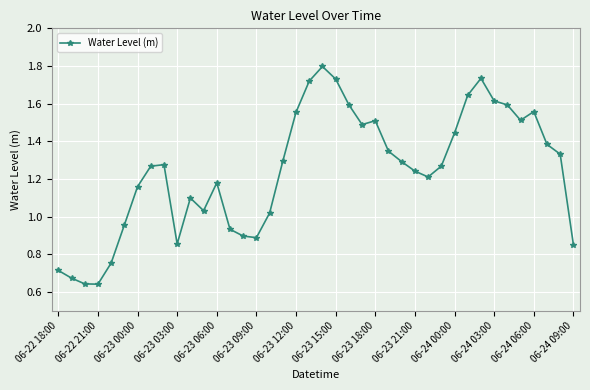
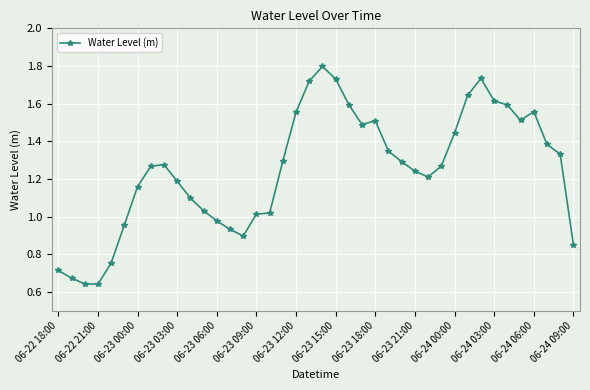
  {
    "06-22 18:00": 0.71,
    "06-22 21:00": 0.64,
    "06-23 00:00": 1.16,
-   "06-23 03:00": 0.85,
-   "06-23 06:00": 1.18,
-   "06-23 09:00": 0.89,
+   "06-23 03:00": 1.19,
+   "06-23 06:00": 0.98,
+   "06-23 09:00": 1.01,
    "06-23 12:00": 1.55,
    "06-23 15:00": 1.73,
    "06-23 18:00": 1.51,
    "06-23 21:00": 1.24,
    "06-24 00:00": 1.44,
    "06-24 03:00": 1.61,
    "06-24 06:00": 1.56,
    "06-24 09:00": 0.85
  }
